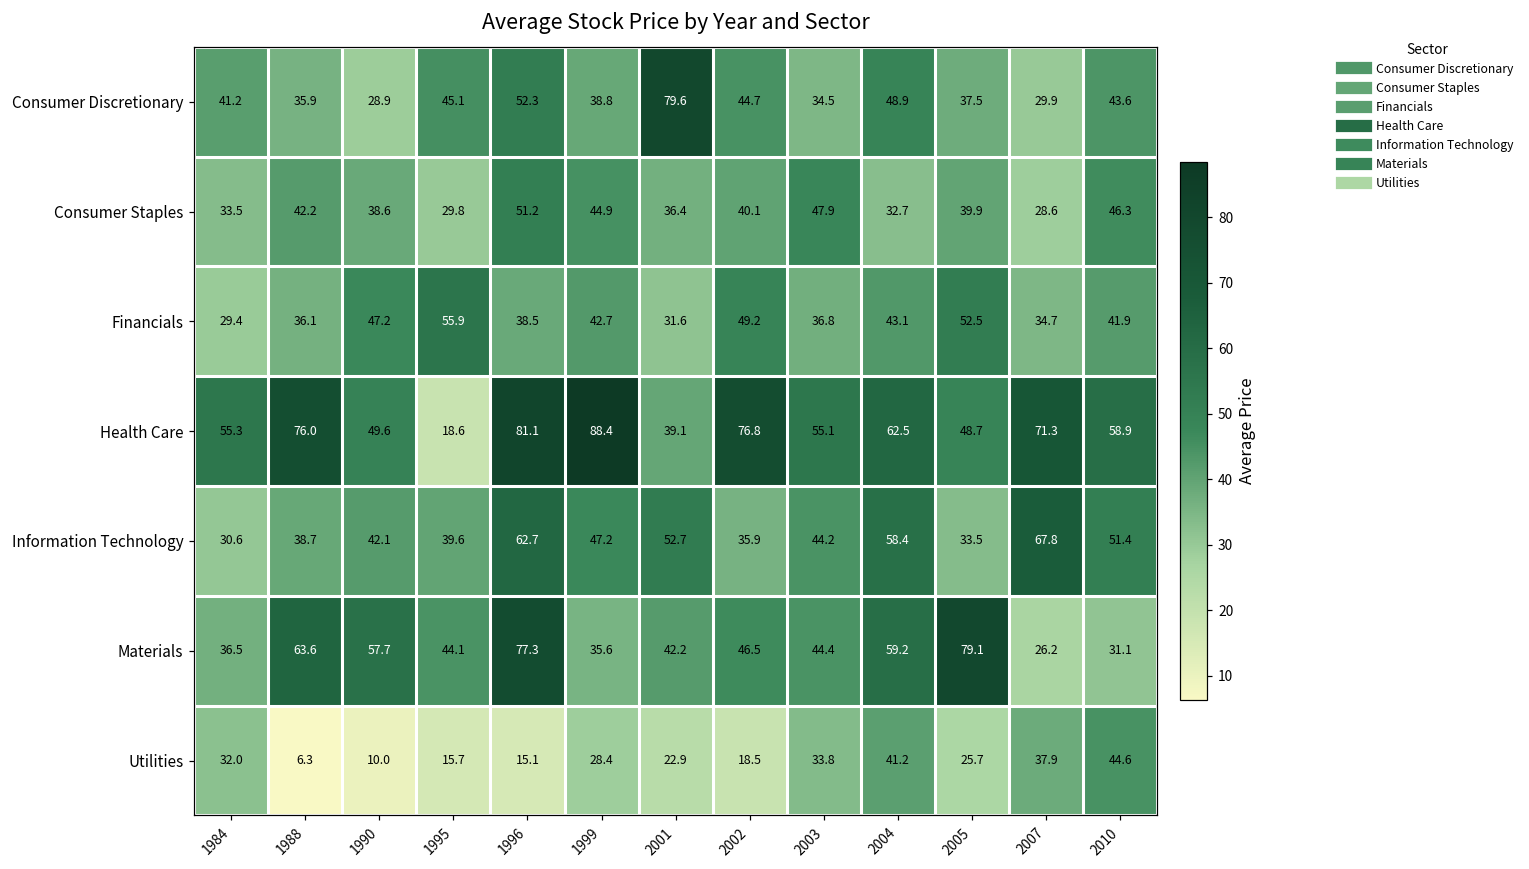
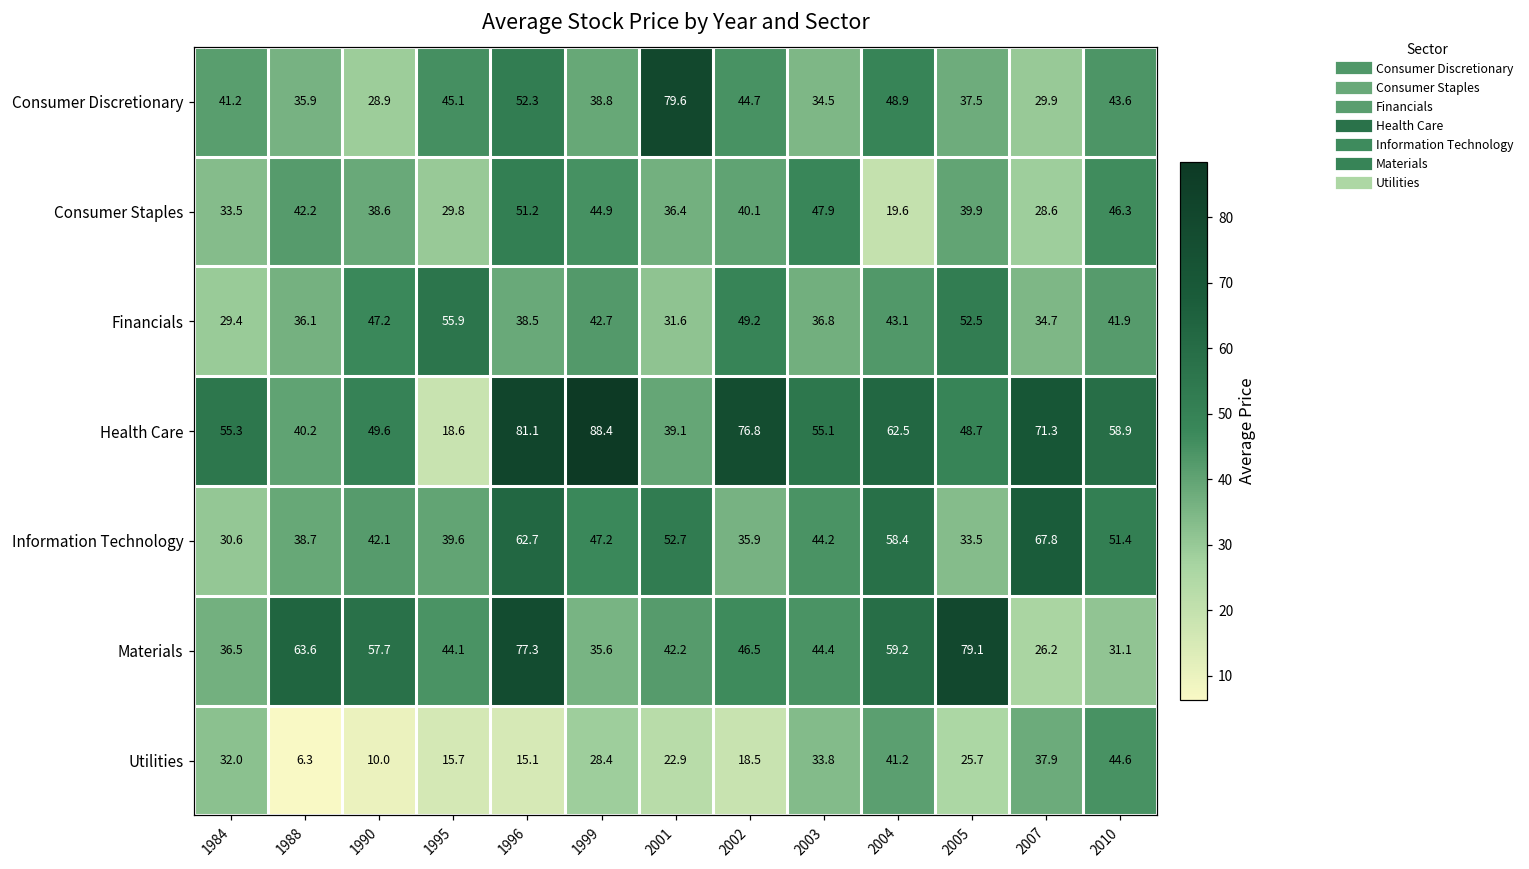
  {
    "Consumer Discretionary": {
      "1984": 41.2,
      "1988": 35.9,
      "1990": 28.9,
      "1995": 45.1,
      "1996": 52.3,
      "1999": 38.8,
      "2001": 79.6,
      "2002": 44.7,
      "2003": 34.5,
      "2004": 48.9,
      "2005": 37.5,
      "2007": 29.9,
      "2010": 43.6
    },
    "Consumer Staples": {
      "1984": 33.5,
      "1988": 42.2,
      "1990": 38.6,
      "1995": 29.8,
      "1996": 51.2,
      "1999": 44.9,
      "2001": 36.4,
      "2002": 40.1,
      "2003": 47.9,
-     "2004": 32.7,
+     "2004": 19.6,
      "2005": 39.9,
      "2007": 28.6,
      "2010": 46.3
    },
    "Financials": {
      "1984": 29.4,
      "1988": 36.1,
      "1990": 47.2,
      "1995": 55.9,
      "1996": 38.5,
      "1999": 42.7,
      "2001": 31.6,
      "2002": 49.2,
      "2003": 36.8,
      "2004": 43.1,
      "2005": 52.5,
      "2007": 34.7,
      "2010": 41.9
    },
    "Health Care": {
      "1984": 55.3,
-     "1988": 76.0,
+     "1988": 40.2,
      "1990": 49.6,
      "1995": 18.6,
      "1996": 81.1,
      "1999": 88.4,
      "2001": 39.1,
      "2002": 76.8,
      "2003": 55.1,
      "2004": 62.5,
      "2005": 48.7,
      "2007": 71.3,
      "2010": 58.9
    },
    "Information Technology": {
      "1984": 30.6,
      "1988": 38.7,
      "1990": 42.1,
      "1995": 39.6,
      "1996": 62.7,
      "1999": 47.2,
      "2001": 52.7,
      "2002": 35.9,
      "2003": 44.2,
      "2004": 58.4,
      "2005": 33.5,
      "2007": 67.8,
      "2010": 51.4
    },
    "Materials": {
      "1984": 36.5,
      "1988": 63.6,
      "1990": 57.7,
      "1995": 44.1,
      "1996": 77.3,
      "1999": 35.6,
      "2001": 42.2,
      "2002": 46.5,
      "2003": 44.4,
      "2004": 59.2,
      "2005": 79.1,
      "2007": 26.2,
      "2010": 31.1
    },
    "Utilities": {
      "1984": 32.0,
      "1988": 6.3,
      "1990": 10.0,
      "1995": 15.7,
      "1996": 15.1,
      "1999": 28.4,
      "2001": 22.9,
      "2002": 18.5,
      "2003": 33.8,
      "2004": 41.2,
      "2005": 25.7,
      "2007": 37.9,
      "2010": 44.6
    }
  }
